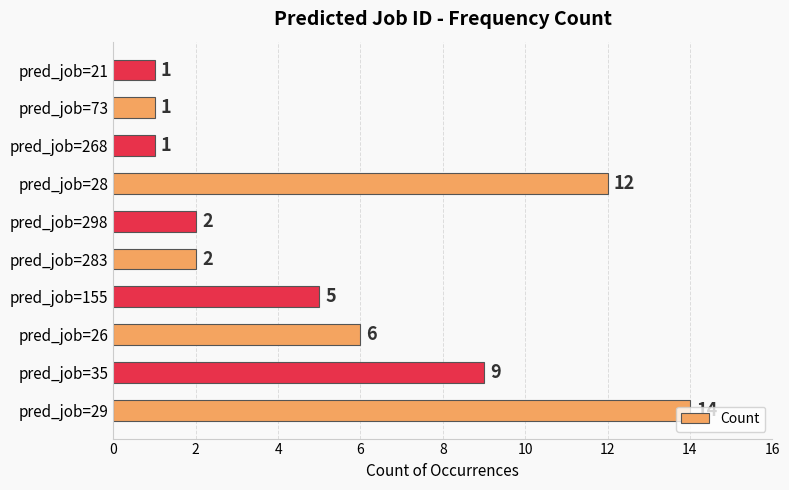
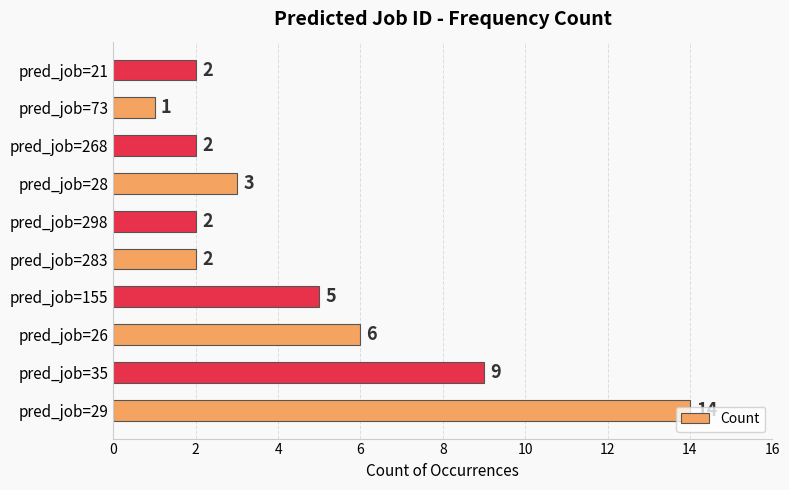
  {
-   "pred_job=21": 1,
+   "pred_job=21": 2,
    "pred_job=73": 1,
-   "pred_job=268": 1,
-   "pred_job=28": 12,
+   "pred_job=268": 2,
+   "pred_job=28": 3,
    "pred_job=298": 2,
    "pred_job=283": 2,
    "pred_job=155": 5,
    "pred_job=26": 6,
    "pred_job=35": 9
  }
